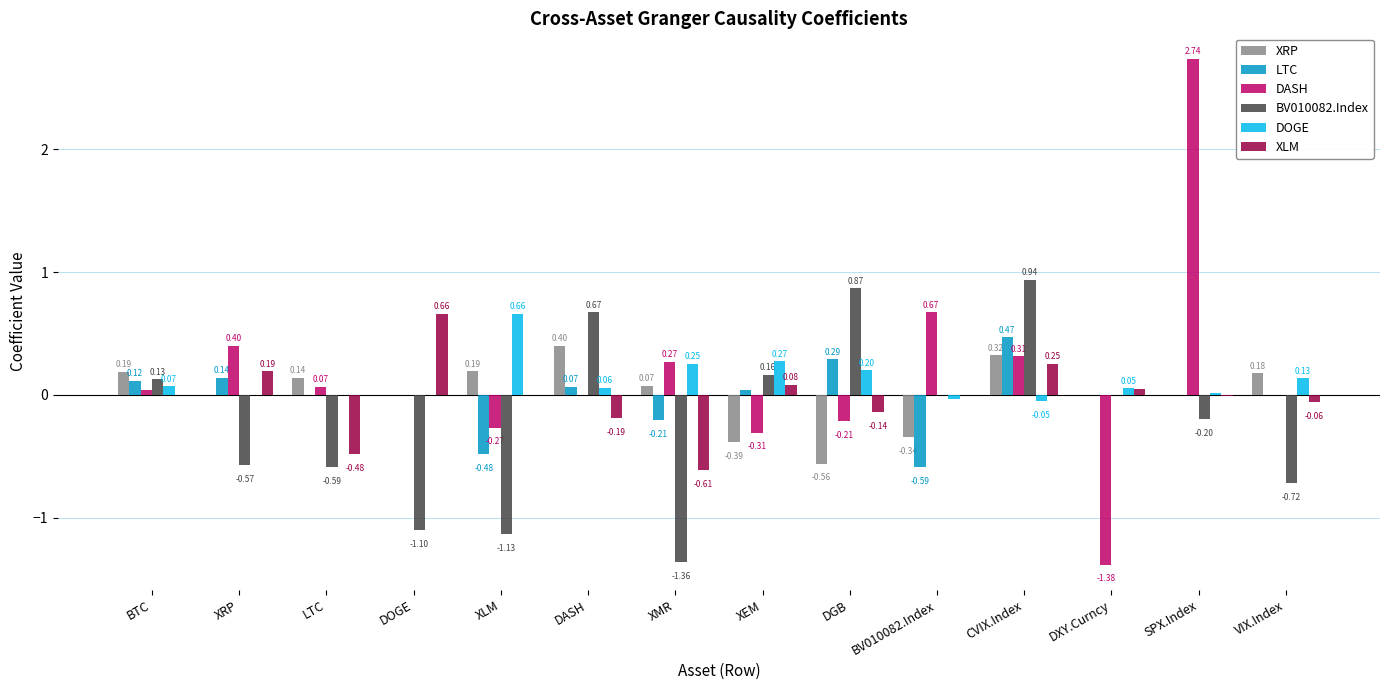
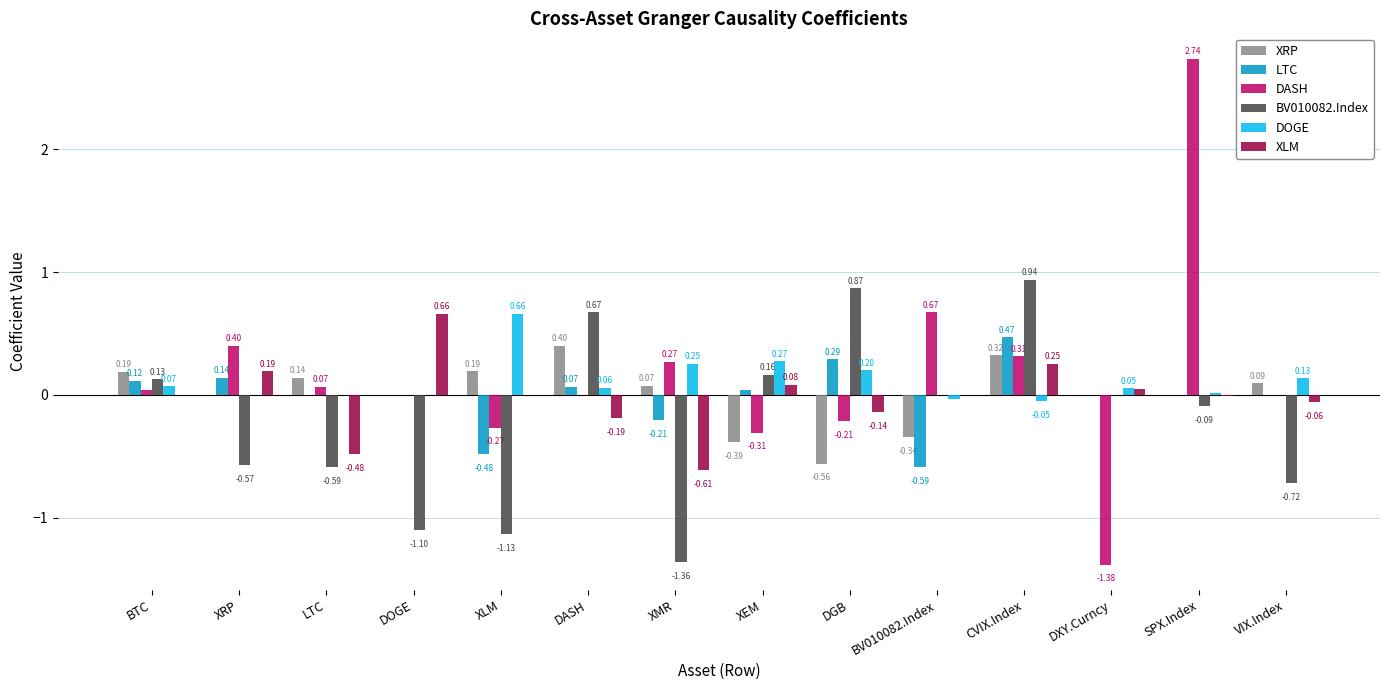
  {
    "XRP": {
      "BTC": 0.19,
      "LTC": 0.14,
      "XLM": 0.19,
      "DASH": 0.40,
      "XMR": 0.07,
      "XEM": -0.39,
      "DGB": -0.56,
      "BV010082.Index": -0.34,
      "CVIX.Index": 0.32,
-     "VIX.Index": 0.18
+     "VIX.Index": 0.09
    },
    "BV010082.Index": {
      "BTC": 0.13,
      "XRP": -0.57,
      "LTC": -0.59,
      "DOGE": -1.10,
      "XLM": -1.13,
      "DASH": 0.67,
      "XMR": -1.36,
      "XEM": 0.16,
      "DGB": 0.87,
      "CVIX.Index": 0.94,
-     "SPX.Index": -0.20,
+     "SPX.Index": -0.09,
      "VIX.Index": -0.72
    }
  }
